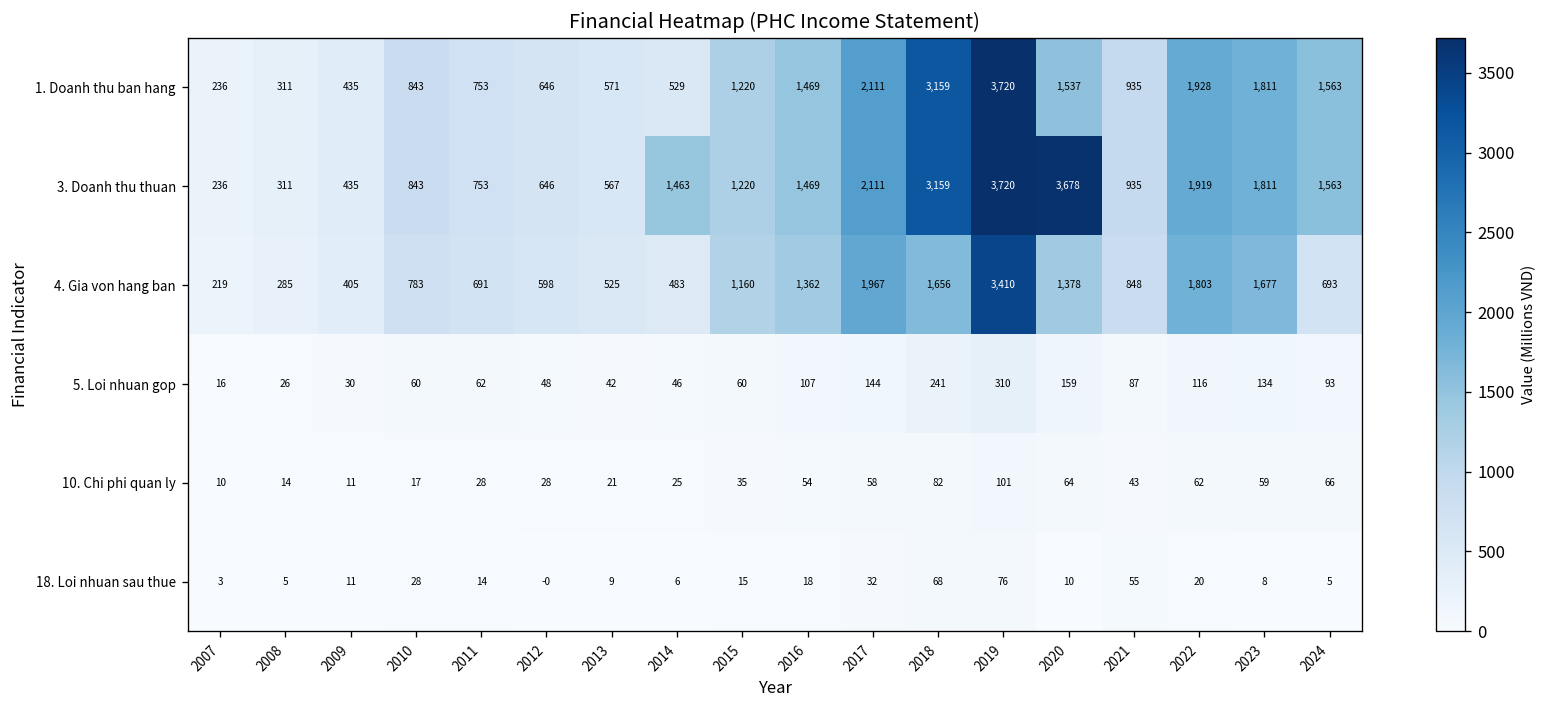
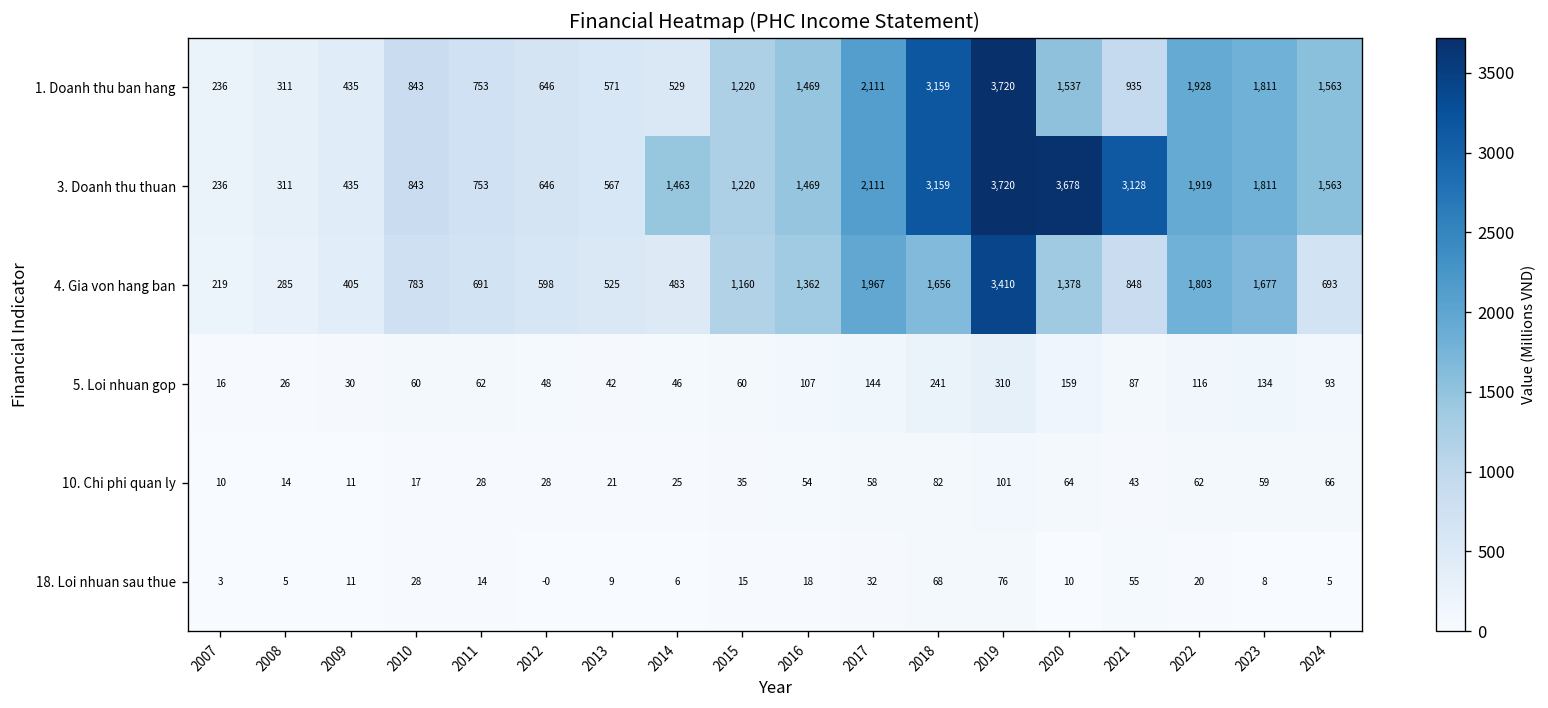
  {
    "1. Doanh thu ban hang": {
      "2007": "236",
      "2008": "311",
      "2009": "435",
      "2010": "843",
      "2011": "753",
      "2012": "646",
      "2013": "571",
      "2014": "529",
      "2015": "1,220",
      "2016": "1,469",
      "2017": "2,111",
      "2018": "3,159",
      "2019": "3,720",
      "2020": "1,537",
      "2021": "935",
      "2022": "1,928",
      "2023": "1,811",
      "2024": "1,563"
    },
    "3. Doanh thu thuan": {
      "2007": "236",
      "2008": "311",
      "2009": "435",
      "2010": "843",
      "2011": "753",
      "2012": "646",
      "2013": "567",
      "2014": "1,463",
      "2015": "1,220",
      "2016": "1,469",
      "2017": "2,111",
      "2018": "3,159",
      "2019": "3,720",
      "2020": "3,678",
-     "2021": "935",
+     "2021": "3,128",
      "2022": "1,919",
      "2023": "1,811",
      "2024": "1,563"
    },
    "4. Gia von hang ban": {
      "2007": "219",
      "2008": "285",
      "2009": "405",
      "2010": "783",
      "2011": "691",
      "2012": "598",
      "2013": "525",
      "2014": "483",
      "2015": "1,160",
      "2016": "1,362",
      "2017": "1,967",
      "2018": "1,656",
      "2019": "3,410",
      "2020": "1,378",
      "2021": "848",
      "2022": "1,803",
      "2023": "1,677",
      "2024": "693"
    },
    "5. Loi nhuan gop": {
      "2007": "16",
      "2008": "26",
      "2009": "30",
      "2010": "60",
      "2011": "62",
      "2012": "48",
      "2013": "42",
      "2014": "46",
      "2015": "60",
      "2016": "107",
      "2017": "144",
      "2018": "241",
      "2019": "310",
      "2020": "159",
      "2021": "87",
      "2022": "116",
      "2023": "134",
      "2024": "93"
    },
    "10. Chi phi quan ly": {
      "2007": "10",
      "2008": "14",
      "2009": "11",
      "2010": "17",
      "2011": "28",
      "2012": "28",
      "2013": "21",
      "2014": "25",
      "2015": "35",
      "2016": "54",
      "2017": "58",
      "2018": "82",
      "2019": "101",
      "2020": "64",
      "2021": "43",
      "2022": "62",
      "2023": "59",
      "2024": "66"
    },
    "18. Loi nhuan sau thue": {
      "2007": "3",
      "2008": "5",
      "2009": "11",
      "2010": "28",
      "2011": "14",
      "2012": "-0",
      "2013": "9",
      "2014": "6",
      "2015": "15",
      "2016": "18",
      "2017": "32",
      "2018": "68",
      "2019": "76",
      "2020": "10",
      "2021": "55",
      "2022": "20",
      "2023": "8",
      "2024": "5"
    }
  }
